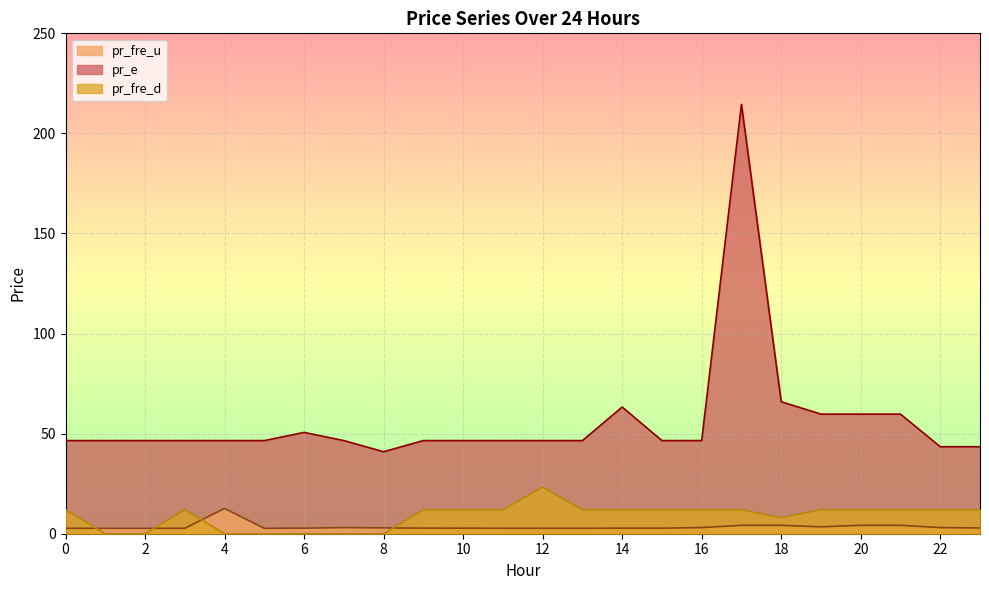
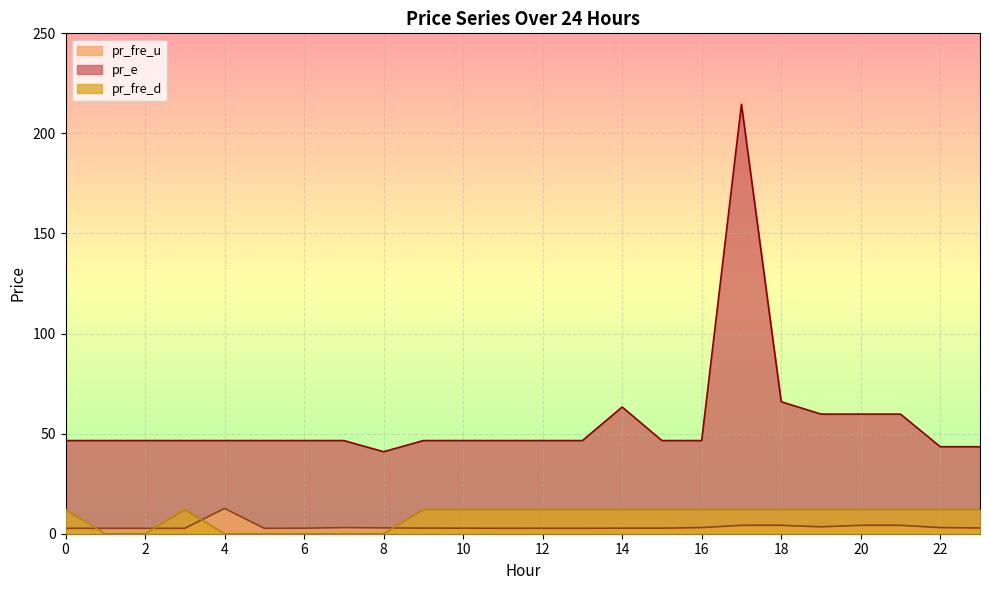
  {
    "pr_fre_u": {
      "0": 3,
      "2": 3,
      "4": 13,
      "6": 3,
      "8": 3,
      "10": 3,
      "12": 3,
      "14": 3,
      "16": 3,
      "18": 4,
      "20": 4,
      "22": 3
    },
    "pr_e": {
      "0": 47,
      "2": 47,
      "4": 47,
-     "6": 51,
+     "6": 47,
      "8": 41,
      "10": 47,
      "12": 47,
      "14": 63,
      "16": 47,
      "18": 66,
      "20": 60,
      "22": 43
    },
    "pr_fre_d": {
      "0": 12,
      "2": 0,
      "4": 0,
      "6": 0,
      "8": 0,
      "10": 12,
-     "12": 23,
+     "12": 12,
      "14": 12,
      "16": 12,
-     "18": 8,
+     "18": 12,
      "20": 12,
      "22": 12
    }
  }
